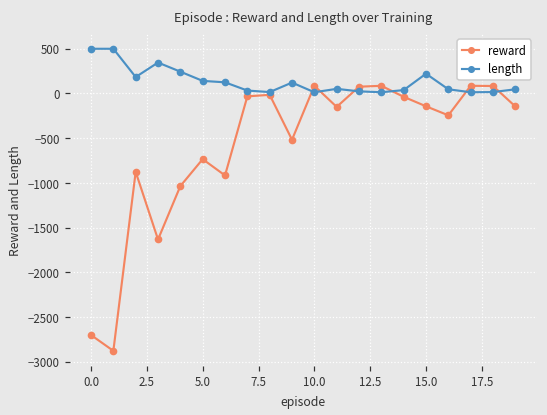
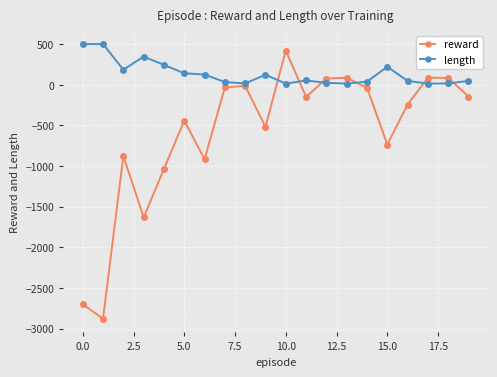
  {
    "reward": {
      "0.0": -2700,
-     "5.0": -700,
-     "10.0": 100,
-     "15.0": -100
+     "5.0": -400,
+     "10.0": 400,
+     "15.0": -700
    },
    "length": {
      "0.0": 500,
      "5.0": 100,
      "10.0": 0,
      "15.0": 200
    }
  }
